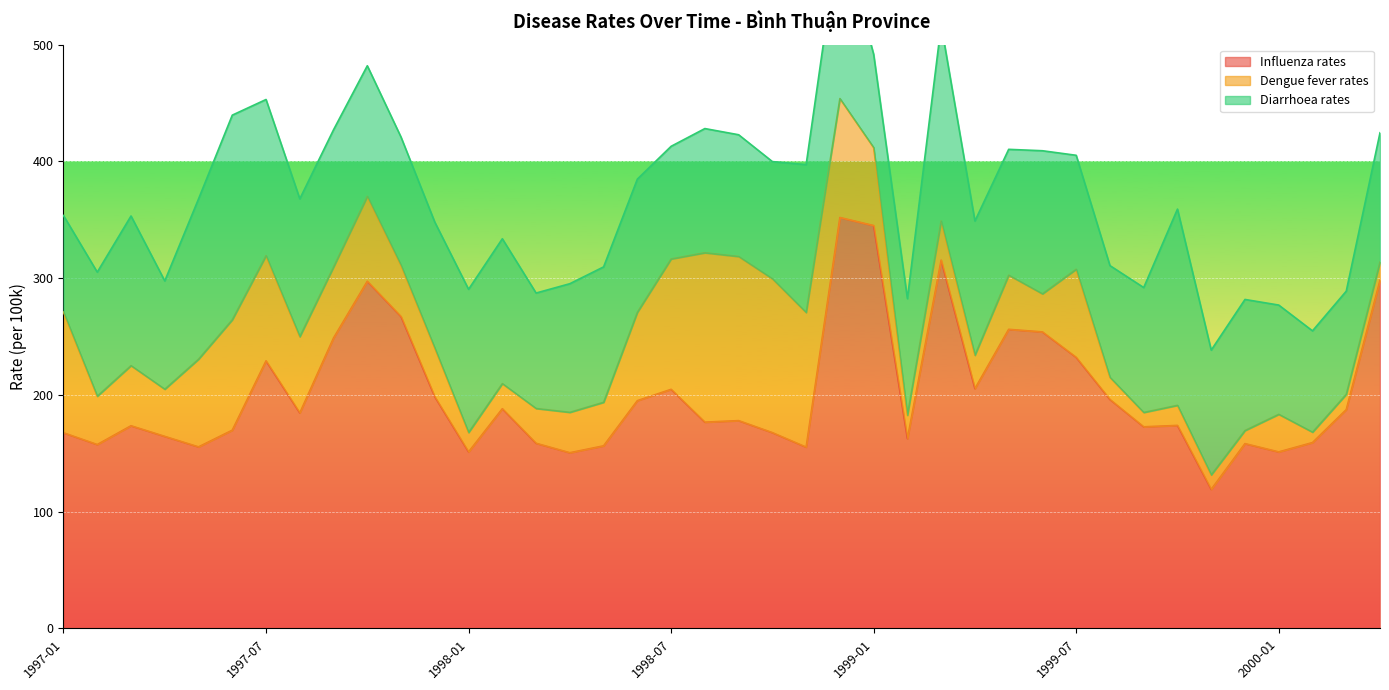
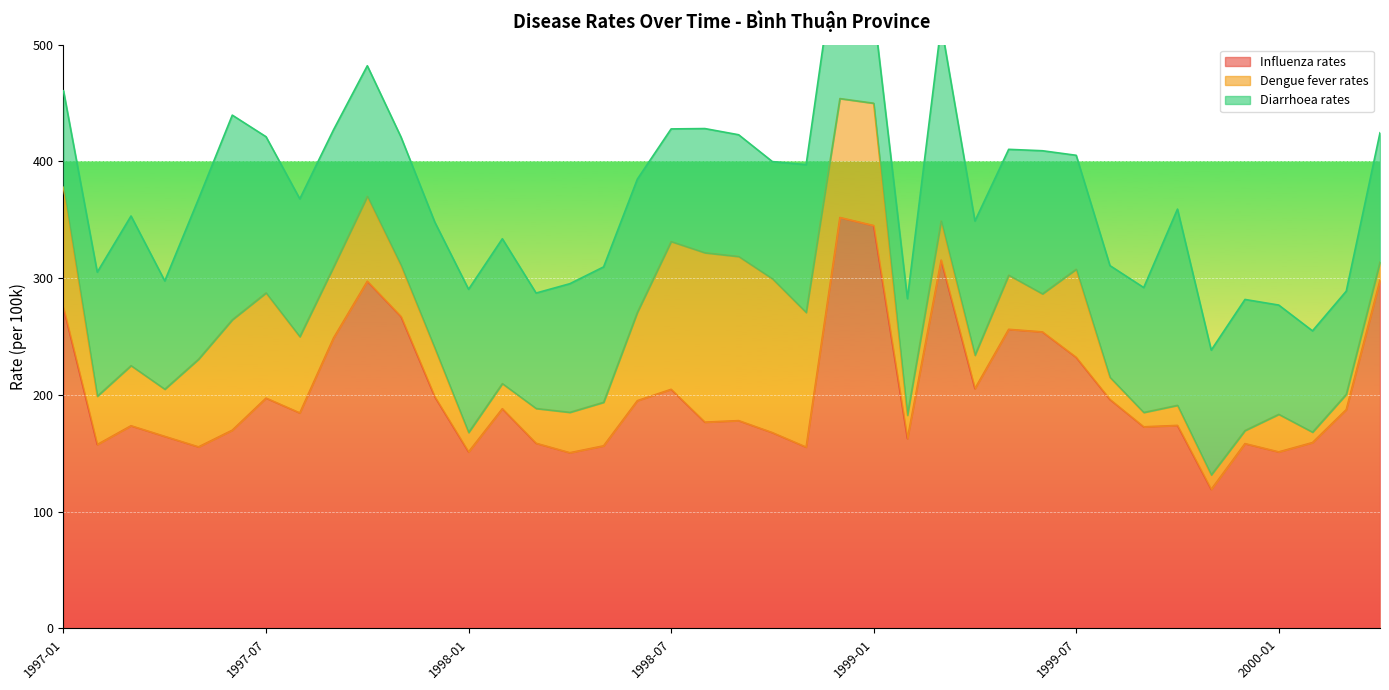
  {
    "Influenza rates": {
-     "1997-01": 168,
-     "1997-07": 229,
+     "1997-01": 274,
+     "1997-07": 197,
      "1998-01": 151,
      "1998-07": 205,
      "1999-01": 345,
      "1999-07": 232,
      "2000-01": 151
    },
    "Dengue fever rates": {
      "1997-01": 103,
      "1997-07": 90,
      "1998-01": 17,
-     "1998-07": 112,
-     "1999-01": 67,
+     "1998-07": 127,
+     "1999-01": 105,
      "1999-07": 76,
      "2000-01": 32
    },
    "Diarrhoea rates": {
      "1997-01": 83,
      "1997-07": 134,
      "1998-01": 123,
      "1998-07": 97,
      "1999-07": 98,
      "2000-01": 94
    }
  }
